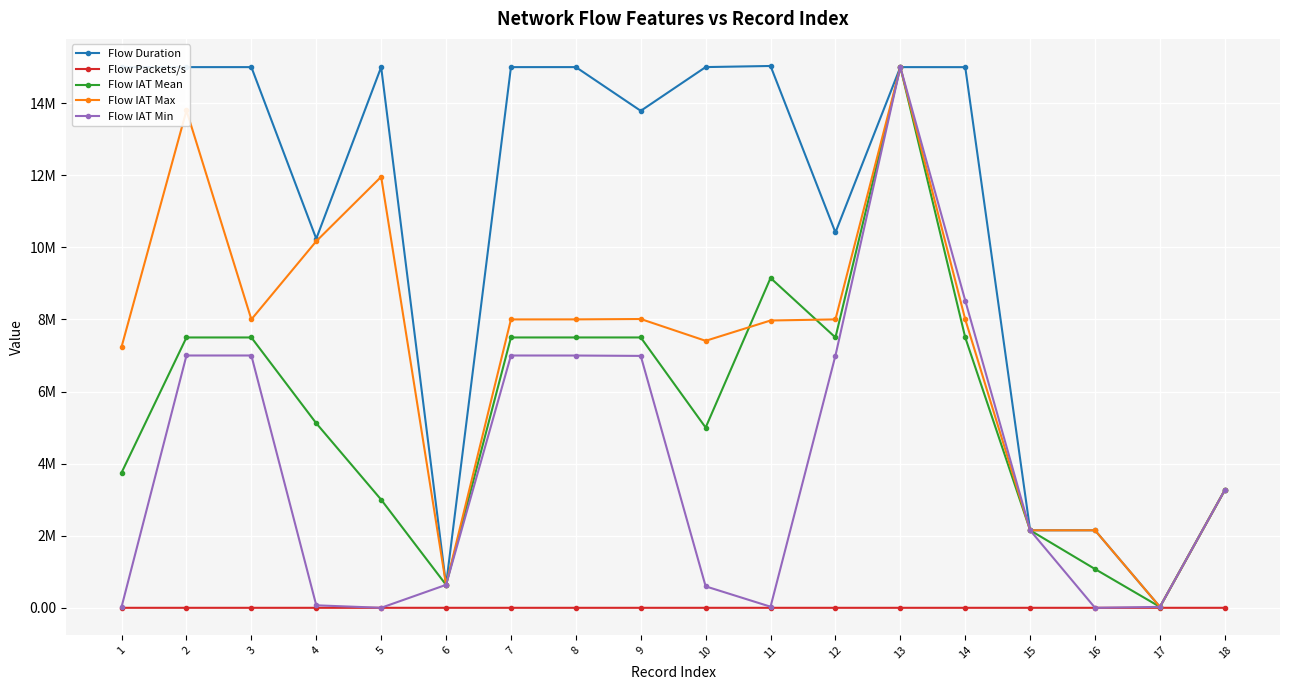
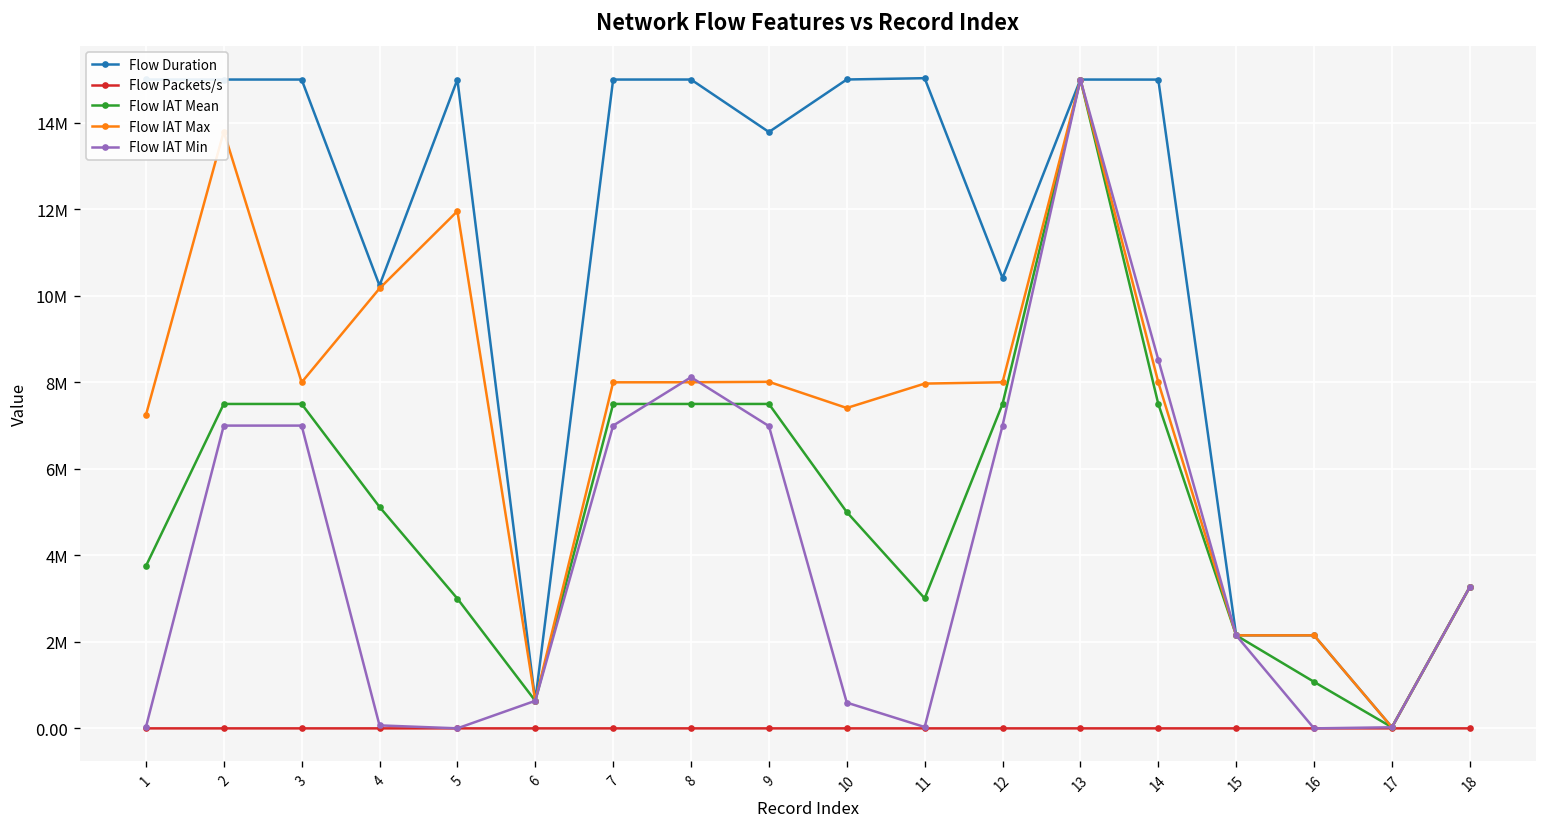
  {
    "Flow Duration": {
      "3": 15000000,
      "5": 15000000,
      "7": 15000000,
      "8": 15000000,
      "9": 13800000,
      "10": 15000000,
      "11": 15000000,
      "12": 10400000,
      "14": 15000000
    },
    "Flow Packets/s": {
      "2": 0,
      "3": 0,
      "6": 0,
      "7": 0,
      "8": 0,
      "9": 0,
      "10": 0,
      "12": 0,
      "13": 0,
      "14": 0,
      "15": 0,
      "18": 0
    },
    "Flow IAT Mean": {
      "1": 3800000,
      "2": 7500000,
      "3": 7500000,
      "4": 5100000,
      "5": 3000000,
      "7": 7500000,
      "8": 7500000,
      "9": 7500000,
      "10": 5000000,
-     "11": 9200000,
+     "11": 3000000,
      "12": 7500000,
      "14": 7500000,
      "16": 1100000
    },
    "Flow IAT Max": {
      "1": 7200000,
      "3": 8000000,
      "5": 12000000,
      "7": 8000000,
      "8": 8000000,
      "9": 8000000,
      "10": 7400000,
      "11": 8000000,
      "12": 8000000,
      "14": 8000000
    },
    "Flow IAT Min": {
      "2": 7000000,
      "3": 7000000,
      "7": 7000000,
-     "8": 7000000,
+     "8": 8100000,
      "9": 7000000,
      "10": 600000,
      "12": 7000000,
      "14": 8500000
    }
  }
